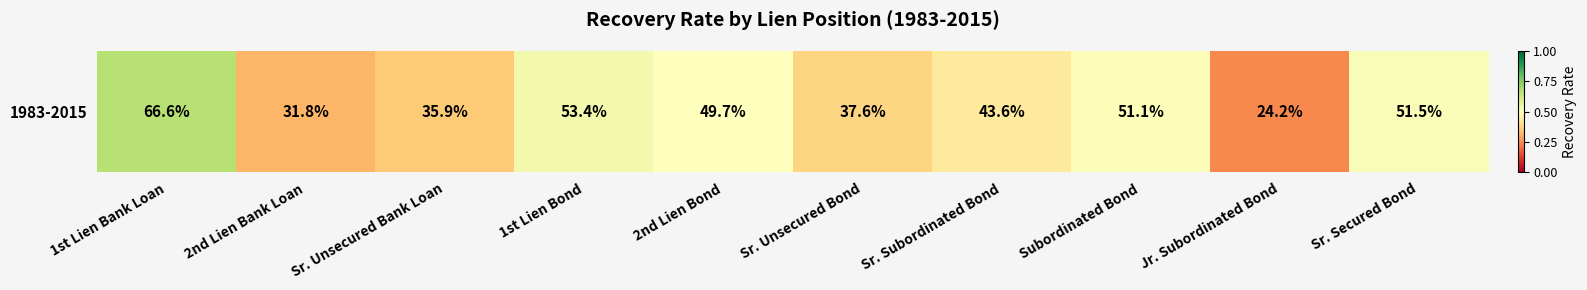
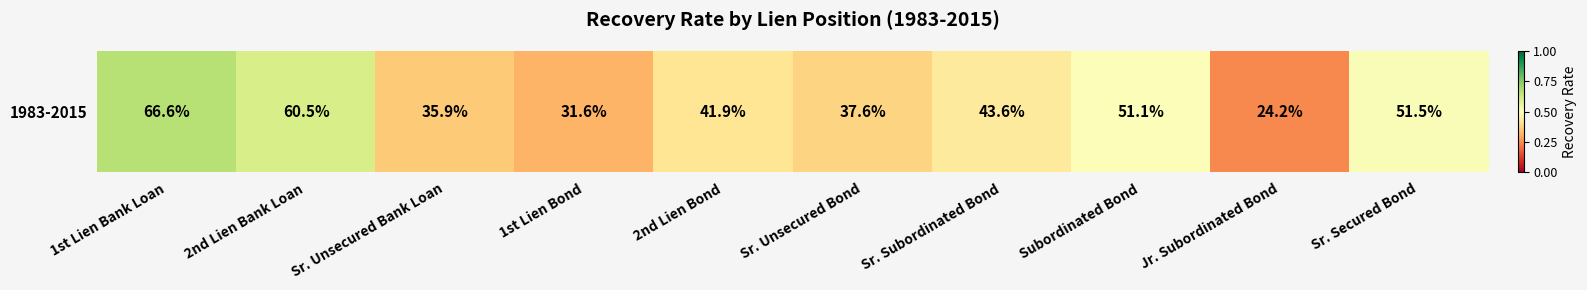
  {
    "1983-2015": {
      "1st Lien Bank Loan": "66.6%",
-     "2nd Lien Bank Loan": "31.8%",
+     "2nd Lien Bank Loan": "60.5%",
      "Sr. Unsecured Bank Loan": "35.9%",
-     "1st Lien Bond": "53.4%",
-     "2nd Lien Bond": "49.7%",
+     "1st Lien Bond": "31.6%",
+     "2nd Lien Bond": "41.9%",
      "Sr. Unsecured Bond": "37.6%",
      "Sr. Subordinated Bond": "43.6%",
      "Subordinated Bond": "51.1%",
      "Jr. Subordinated Bond": "24.2%",
      "Sr. Secured Bond": "51.5%"
    }
  }
